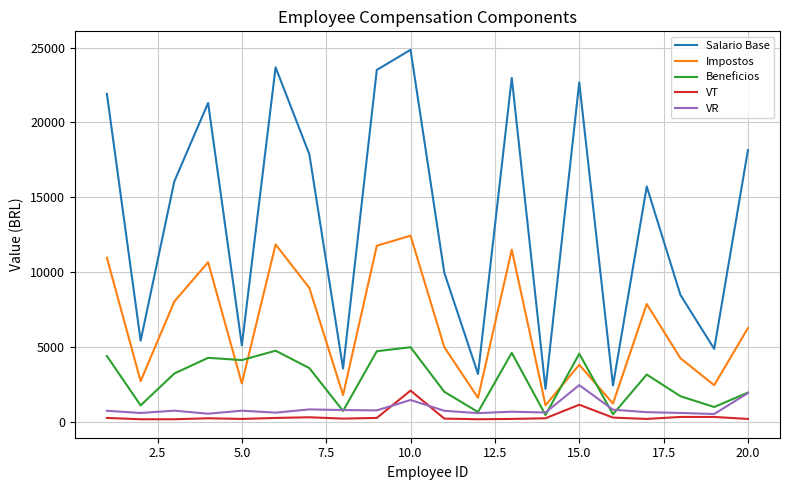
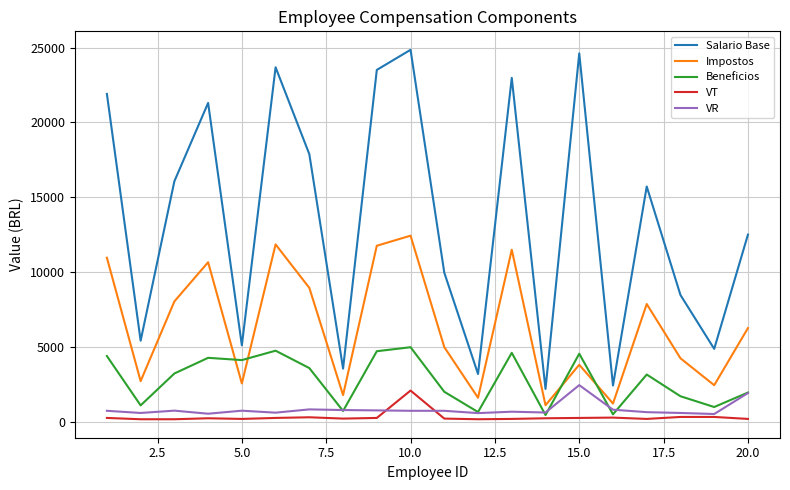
  {
    "Salario Base": {
      "5.0": 5100,
      "10.0": 24900,
-     "15.0": 22700,
-     "20.0": 18200
+     "15.0": 24600,
+     "20.0": 12500
    },
    "Impostos": {
      "5.0": 2500,
      "10.0": 12400,
      "15.0": 3800,
      "20.0": 6200
    },
    "Beneficios": {
      "5.0": 4100,
      "10.0": 5000,
      "15.0": 4500
    },
    "VT": {
      "5.0": 200,
      "10.0": 2100,
-     "15.0": 1100,
+     "15.0": 200,
      "20.0": 200
    },
    "VR": {
      "5.0": 700,
-     "10.0": 1400,
+     "10.0": 700,
      "15.0": 2400
    }
  }
